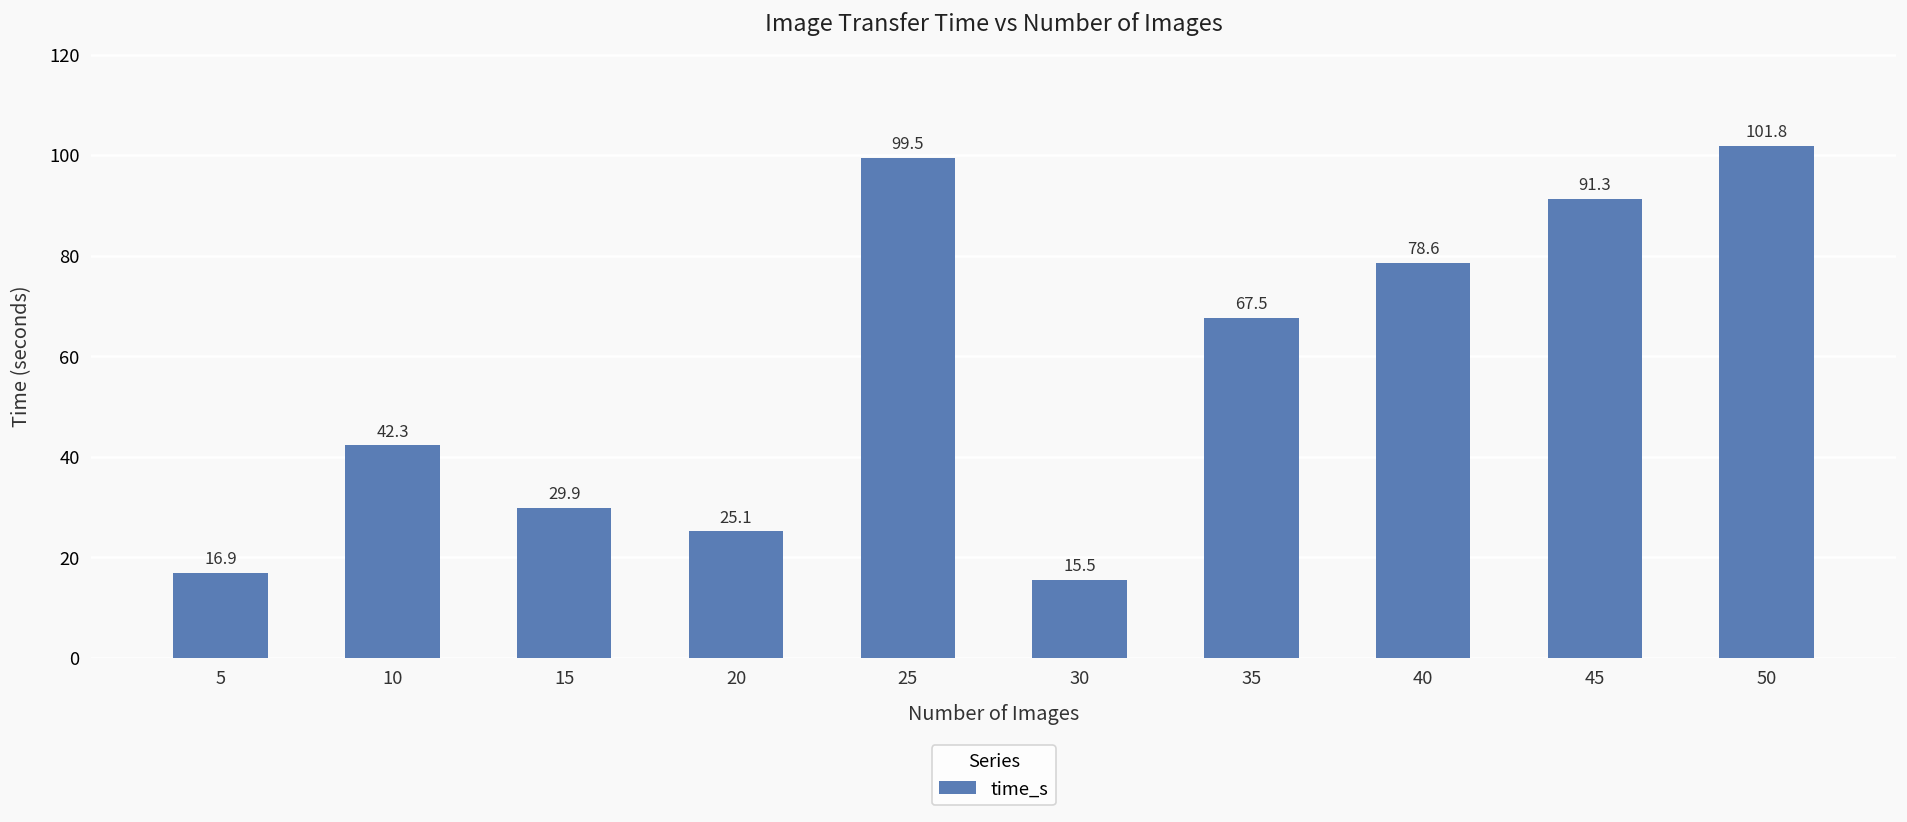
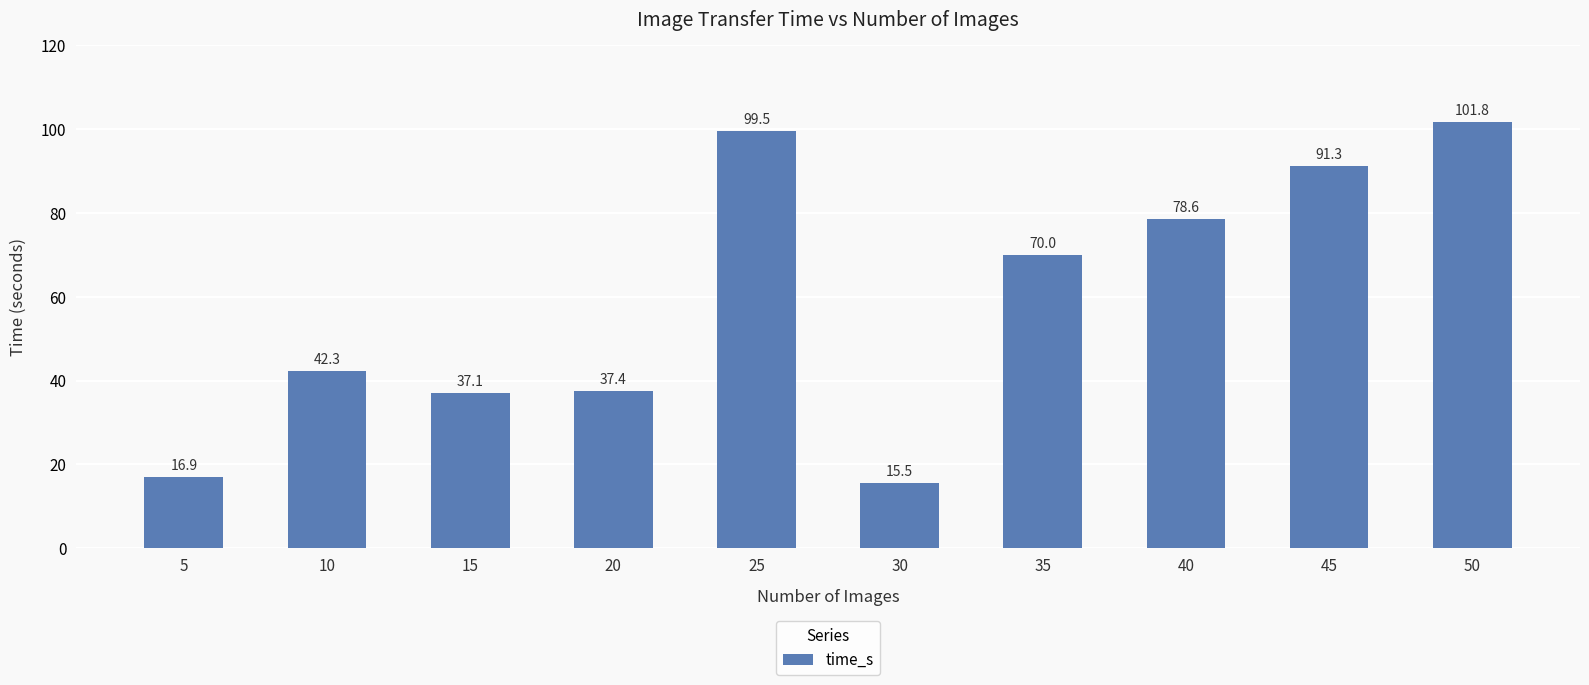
  {
    "5": 16.9,
    "10": 42.3,
-   "15": 29.9,
-   "20": 25.1,
+   "15": 37.1,
+   "20": 37.4,
    "25": 99.5,
    "30": 15.5,
-   "35": 67.5,
+   "35": 70.0,
    "40": 78.6,
    "45": 91.3,
    "50": 101.8
  }
